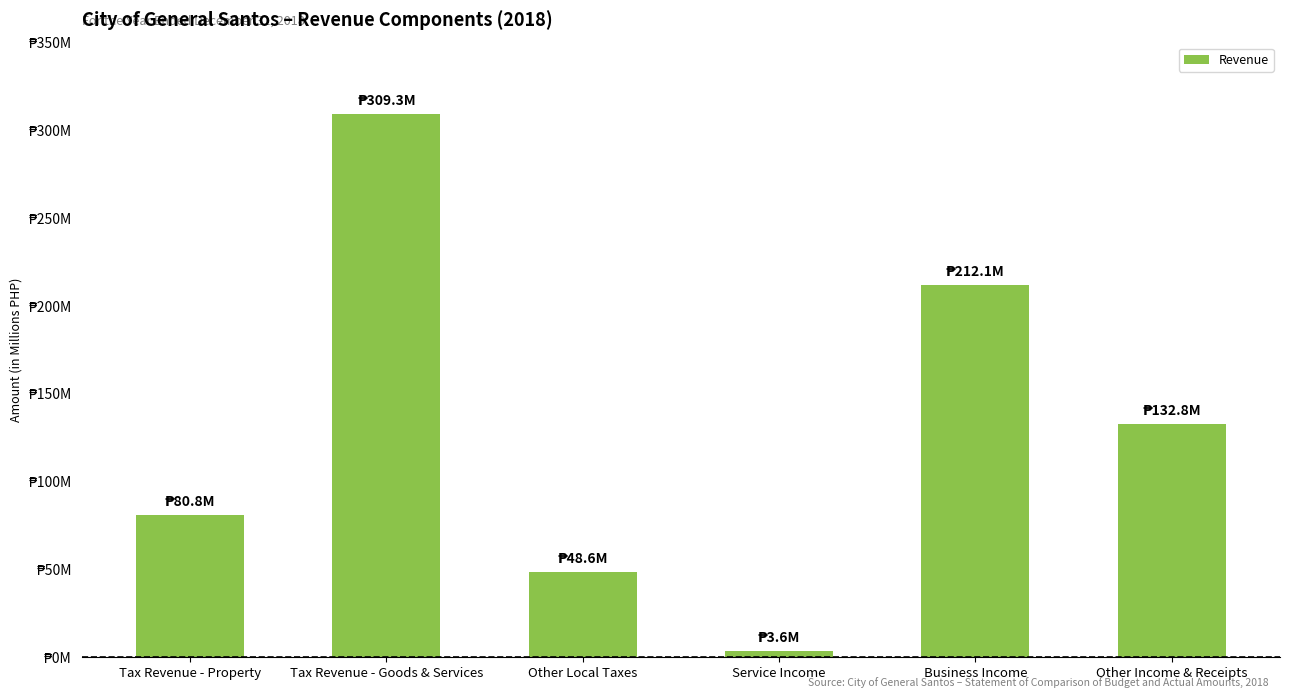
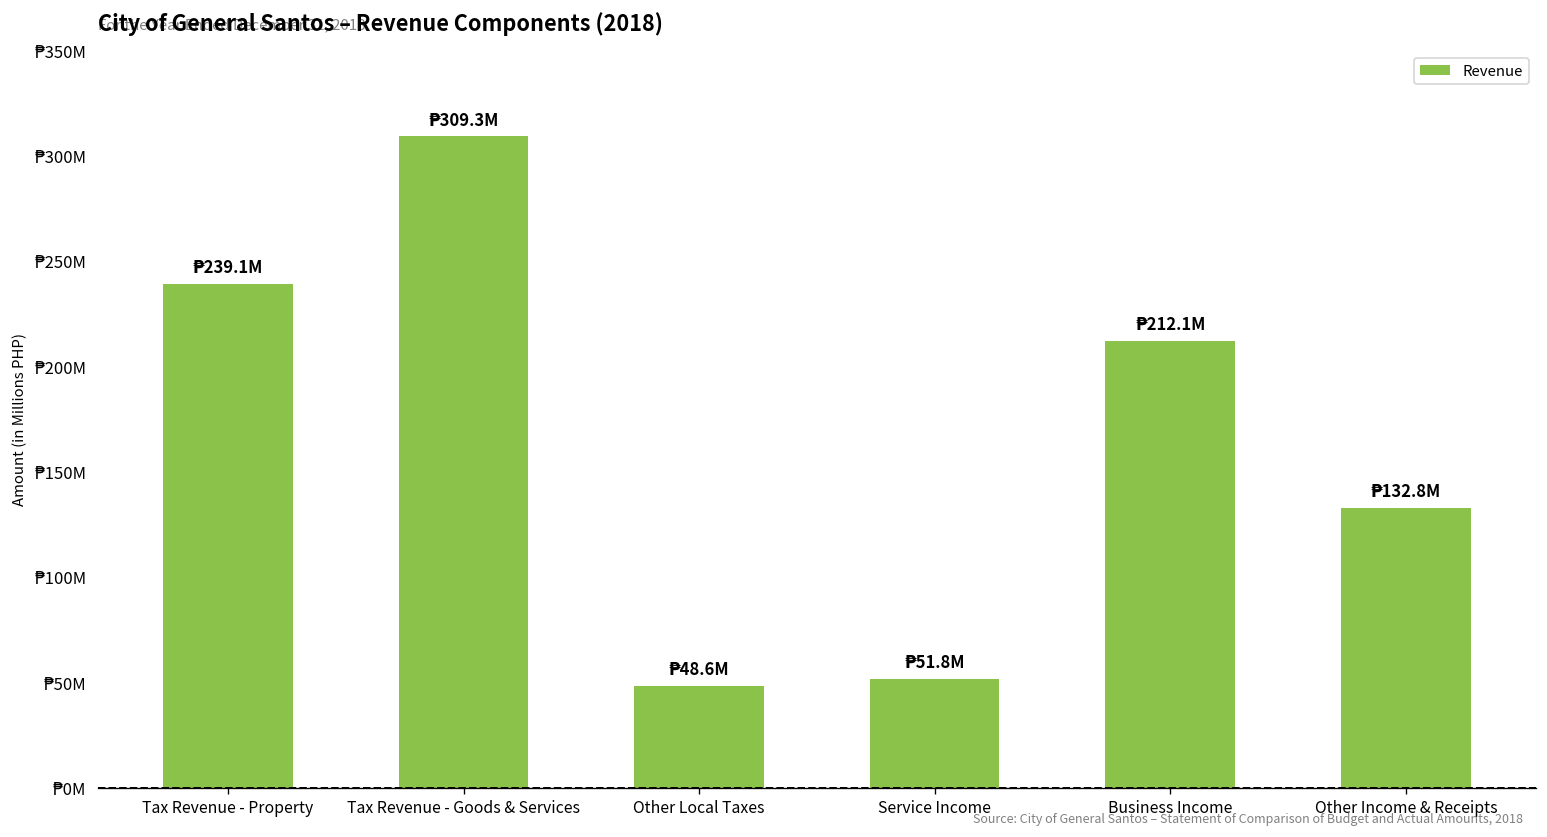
  {
-   "Tax Revenue - Property": "80.8M",
+   "Tax Revenue - Property": "239.1M",
    "Tax Revenue - Goods & Services": "309.3M",
    "Other Local Taxes": "48.6M",
-   "Service Income": "3.6M",
+   "Service Income": "51.8M",
    "Business Income": "212.1M",
    "Other Income & Receipts": "132.8M"
  }
